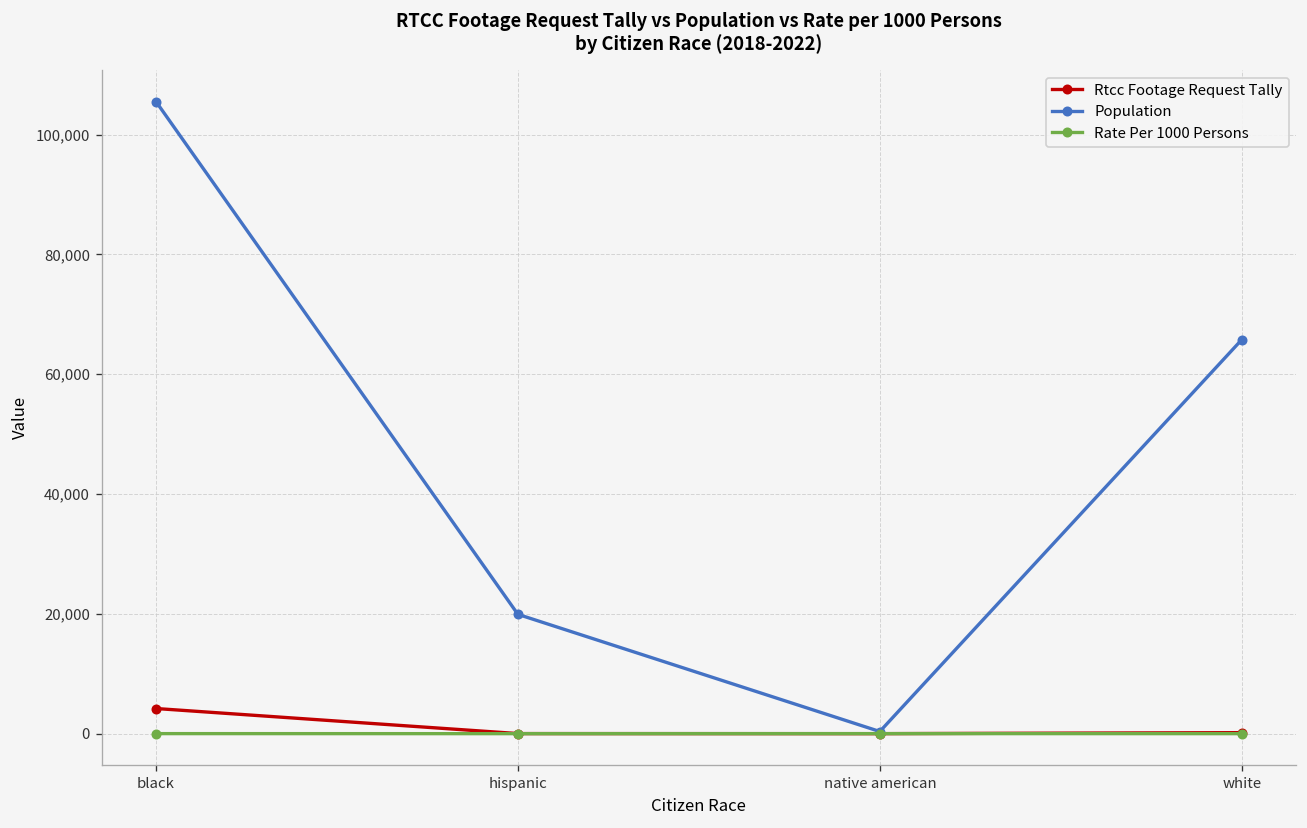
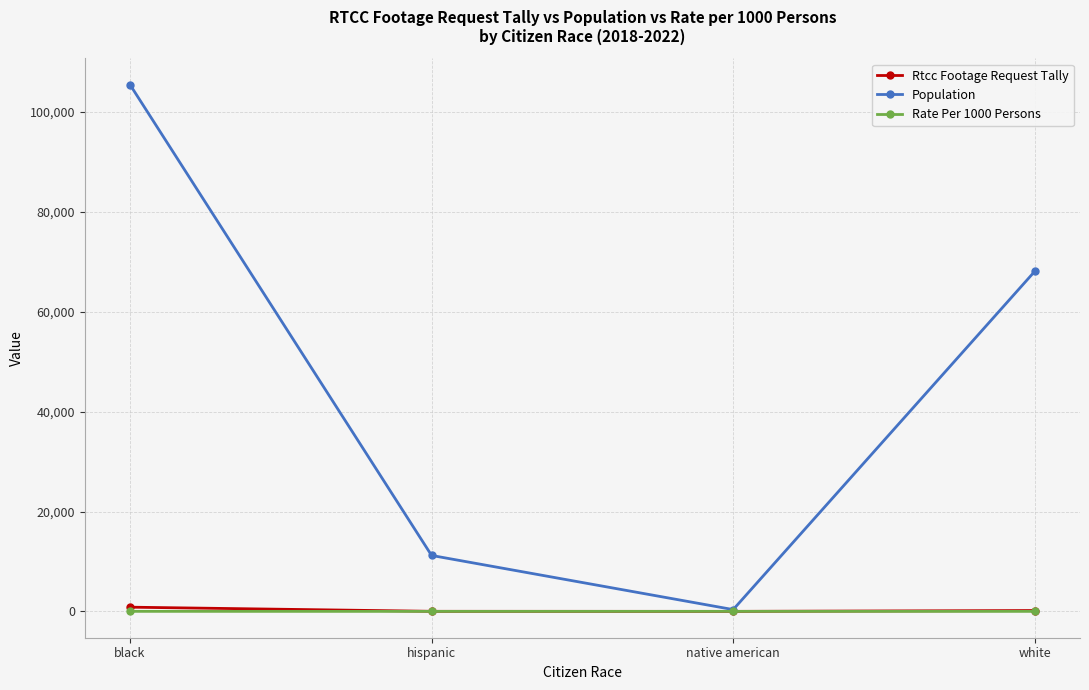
  {
    "Rtcc Footage Request Tally": {
-     "black": "4,000"
+     "black": "1,000"
    },
    "Population": {
      "black": "105,000",
-     "hispanic": "20,000",
-     "white": "66,000"
+     "hispanic": "11,000",
+     "white": "68,000"
    },
    "Rate Per 1000 Persons": {
      "black": "0"
    }
  }
